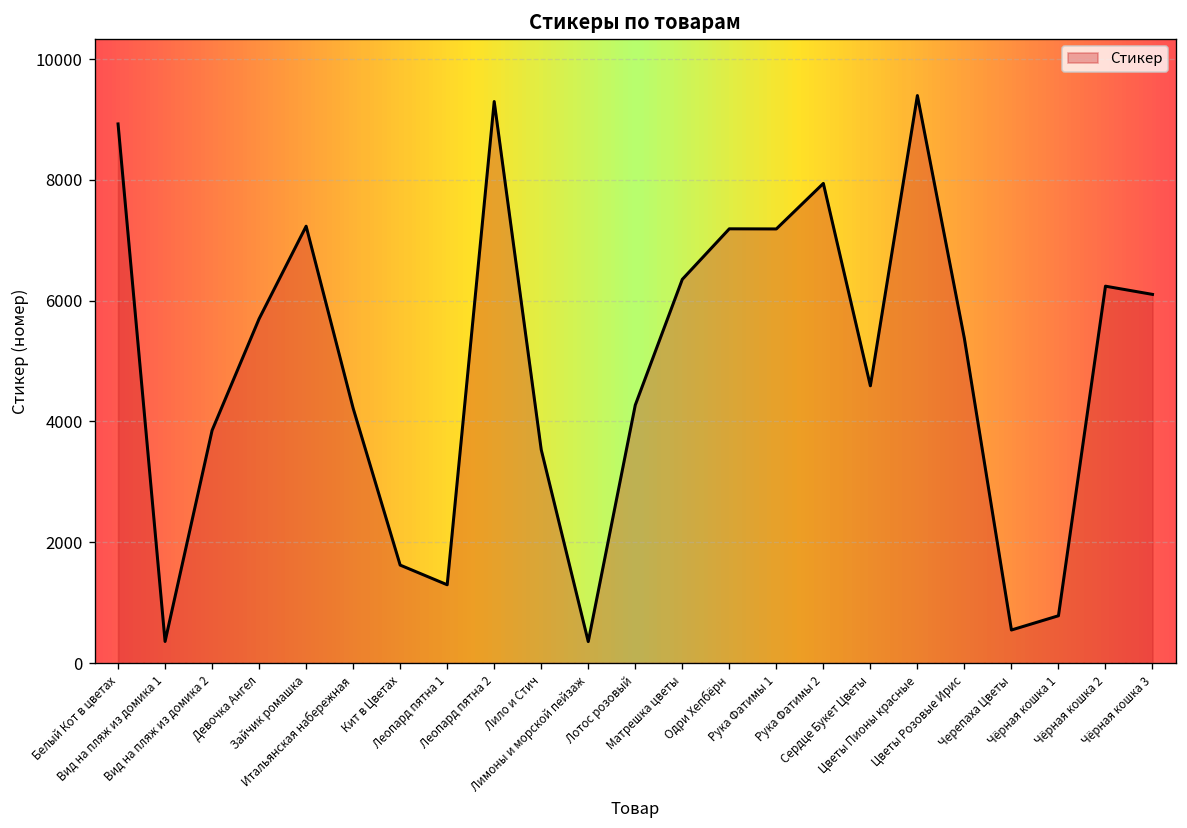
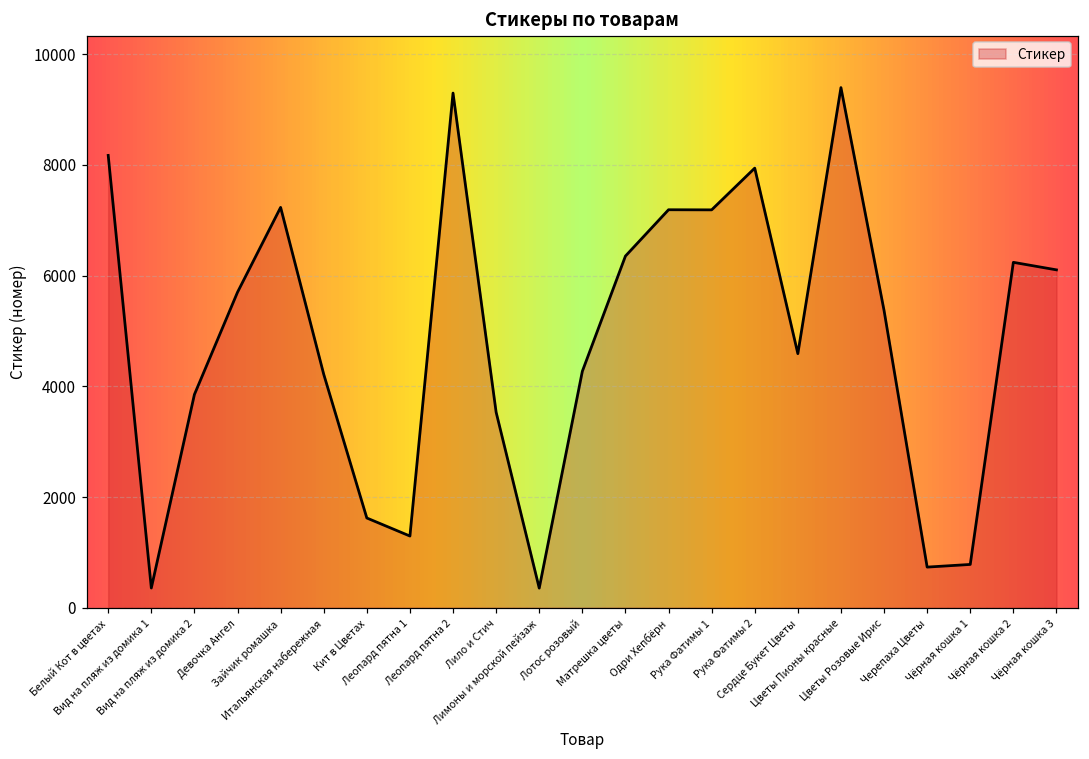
  {
-   "Белый Кот в цветах": 8900,
+   "Белый Кот в цветах": 8200,
    "Вид на пляж из домика 1": 400,
    "Вид на пляж из домика 2": 3900,
    "Девочка Ангел": 5700,
    "Зайчик ромашка": 7200,
    "Итальянская набережная": 4200,
    "Кит в Цветах": 1600,
    "Леопард пятна 1": 1300,
    "Леопард пятна 2": 9300,
    "Лило и Стич": 3500,
    "Лимоны и морской пейзаж": 400,
    "Лотос розовый": 4300,
    "Матрешка цветы": 6400,
    "Одри Хепбёрн": 7200,
    "Рука Фатимы 1": 7200,
    "Рука Фатимы 2": 7900,
    "Сердце Букет Цветы": 4600,
    "Цветы Пионы красные": 9400,
    "Цветы Розовые Ирис": 5400,
-   "Черепаха Цветы": 500,
+   "Черепаха Цветы": 700,
    "Чёрная кошка 1": 800,
    "Чёрная кошка 2": 6200,
    "Чёрная кошка 3": 6100
  }
